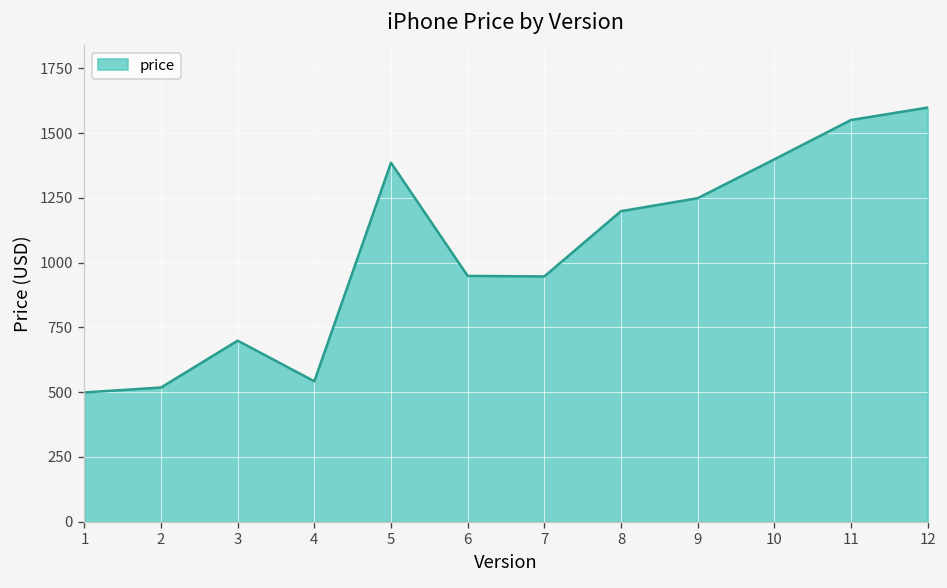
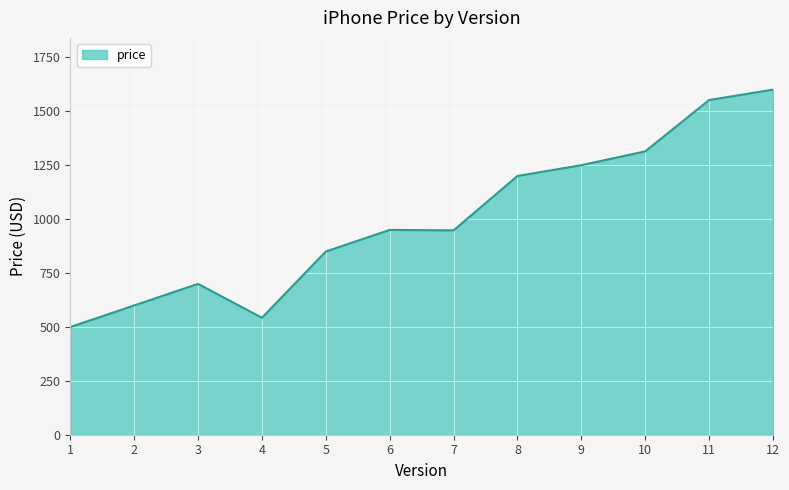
  {
    "1": 500,
-   "2": 520,
+   "2": 600,
    "3": 700,
    "4": 540,
-   "5": 1390,
+   "5": 850,
    "6": 950,
    "7": 950,
    "8": 1200,
    "9": 1250,
-   "10": 1400,
+   "10": 1310,
    "11": 1550,
    "12": 1600
  }
